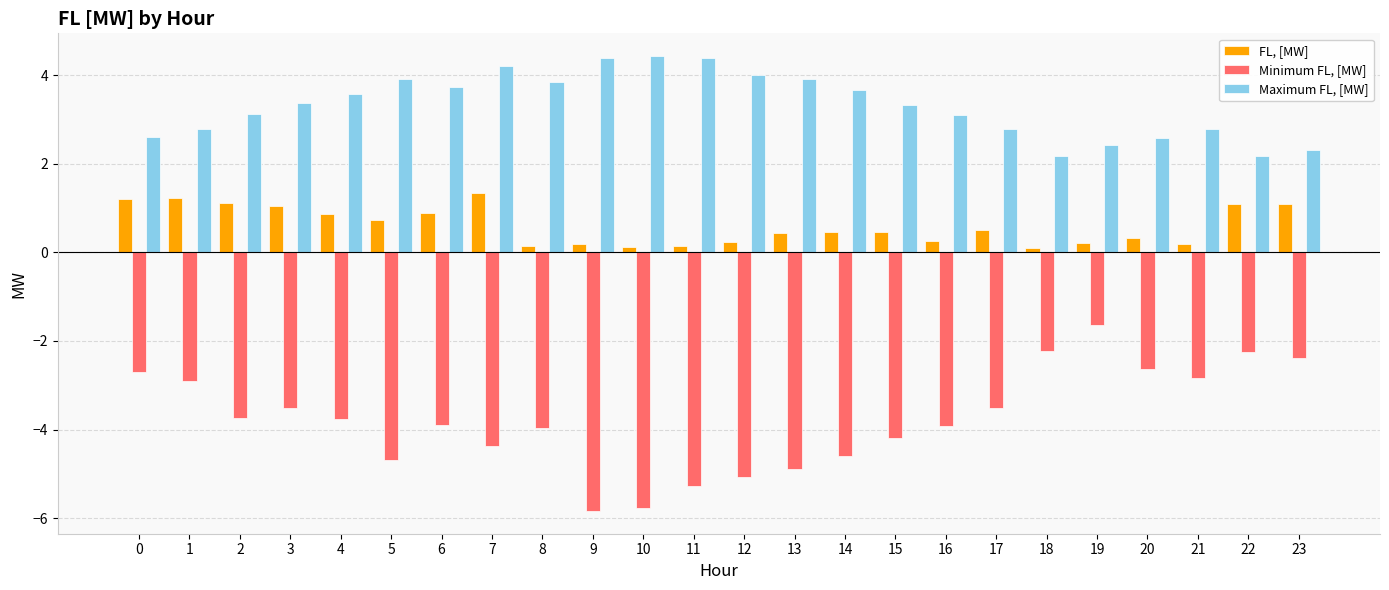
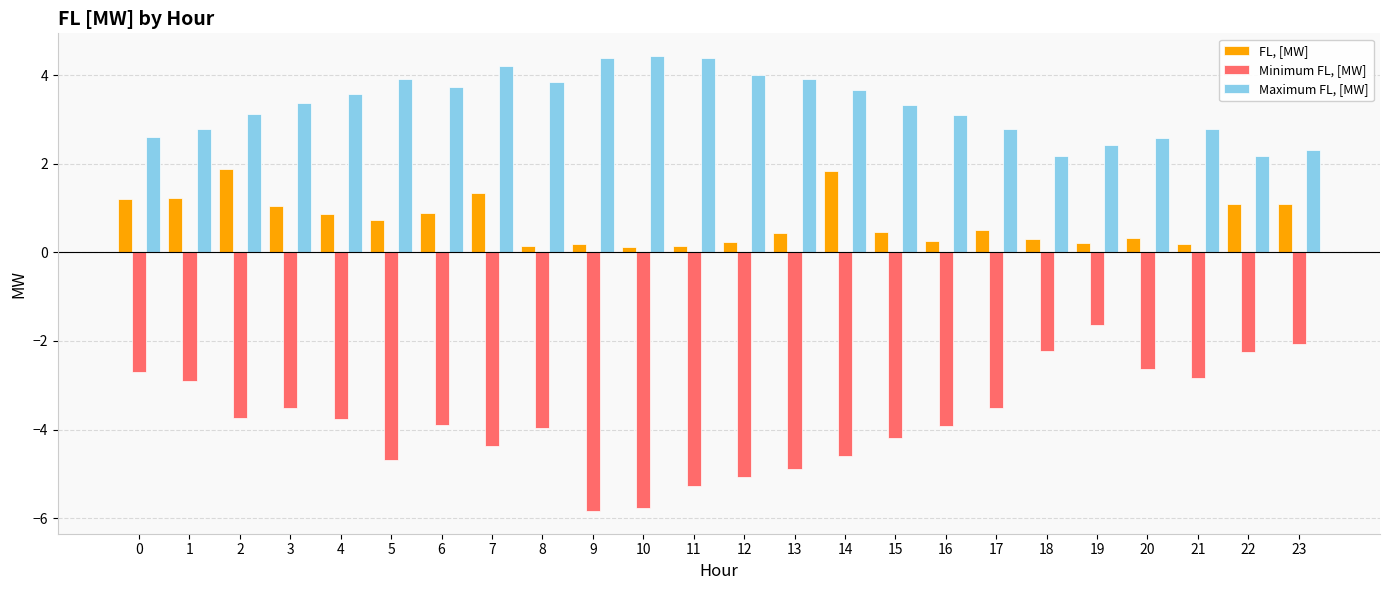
  {
    "FL, [MW]": {
      "0": 1.2,
      "1": 1.2,
-     "2": 1.1,
+     "2": 1.9,
      "3": 1.1,
      "4": 0.9,
      "5": 0.7,
      "6": 0.9,
      "7": 1.3,
      "8": 0.1,
      "9": 0.2,
      "10": 0.1,
      "11": 0.1,
      "12": 0.2,
      "13": 0.4,
-     "14": 0.5,
+     "14": 1.8,
      "15": 0.5,
      "16": 0.3,
      "17": 0.5,
-     "18": 0.1,
+     "18": 0.3,
      "19": 0.2,
      "20": 0.3,
      "21": 0.2,
      "22": 1.1,
      "23": 1.1
    },
    "Minimum FL, [MW]": {
      "0": -2.7,
      "1": -2.9,
      "2": -3.7,
      "3": -3.5,
      "4": -3.8,
      "5": -4.7,
      "6": -3.9,
      "7": -4.4,
      "8": -4.0,
      "9": -5.8,
      "10": -5.8,
      "11": -5.3,
      "12": -5.1,
      "13": -4.9,
      "14": -4.6,
      "15": -4.2,
      "16": -3.9,
      "17": -3.5,
      "18": -2.2,
      "19": -1.6,
      "20": -2.6,
      "21": -2.8,
      "22": -2.2,
-     "23": -2.4
+     "23": -2.1
    },
    "Maximum FL, [MW]": {
      "0": 2.6,
      "1": 2.8,
      "2": 3.1,
      "3": 3.4,
      "4": 3.6,
      "5": 3.9,
      "6": 3.7,
      "7": 4.2,
      "8": 3.9,
      "9": 4.4,
      "10": 4.4,
      "11": 4.4,
      "12": 4.0,
      "13": 3.9,
      "14": 3.7,
      "15": 3.3,
      "16": 3.1,
      "17": 2.8,
      "18": 2.2,
      "19": 2.4,
      "20": 2.6,
      "21": 2.8,
      "22": 2.2,
      "23": 2.3
    }
  }
